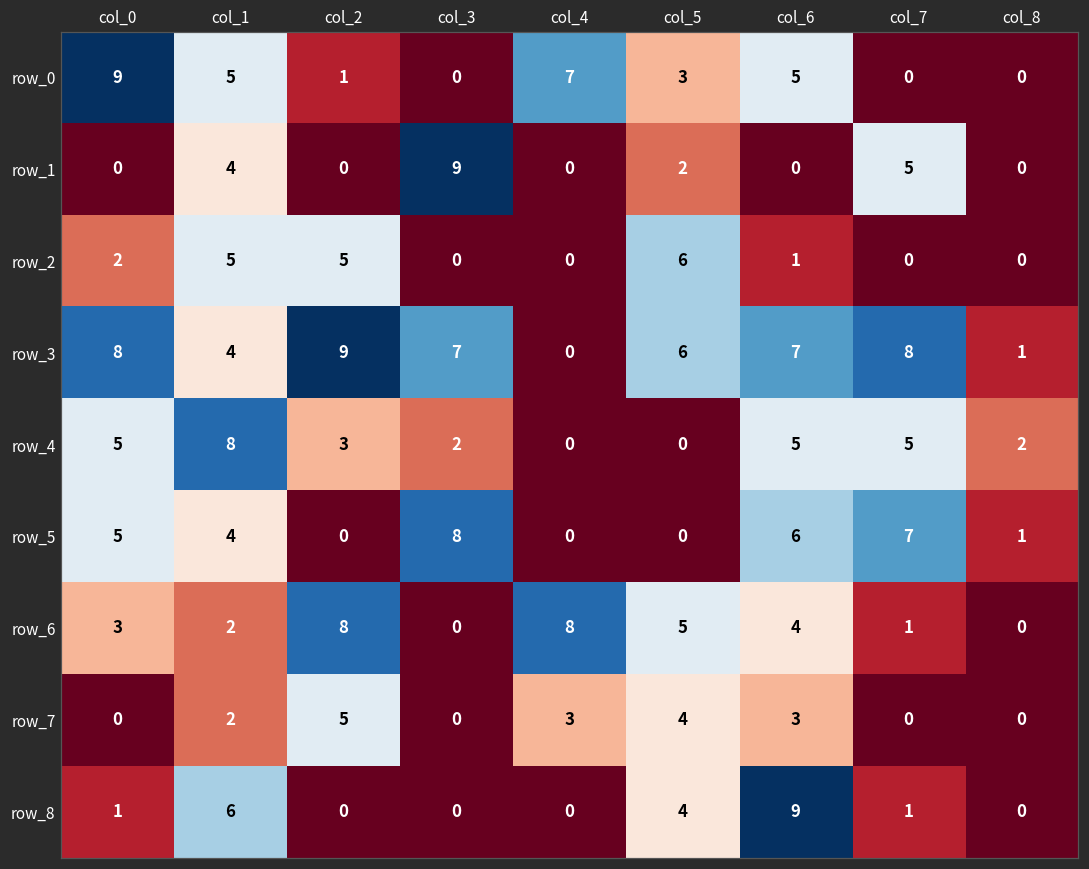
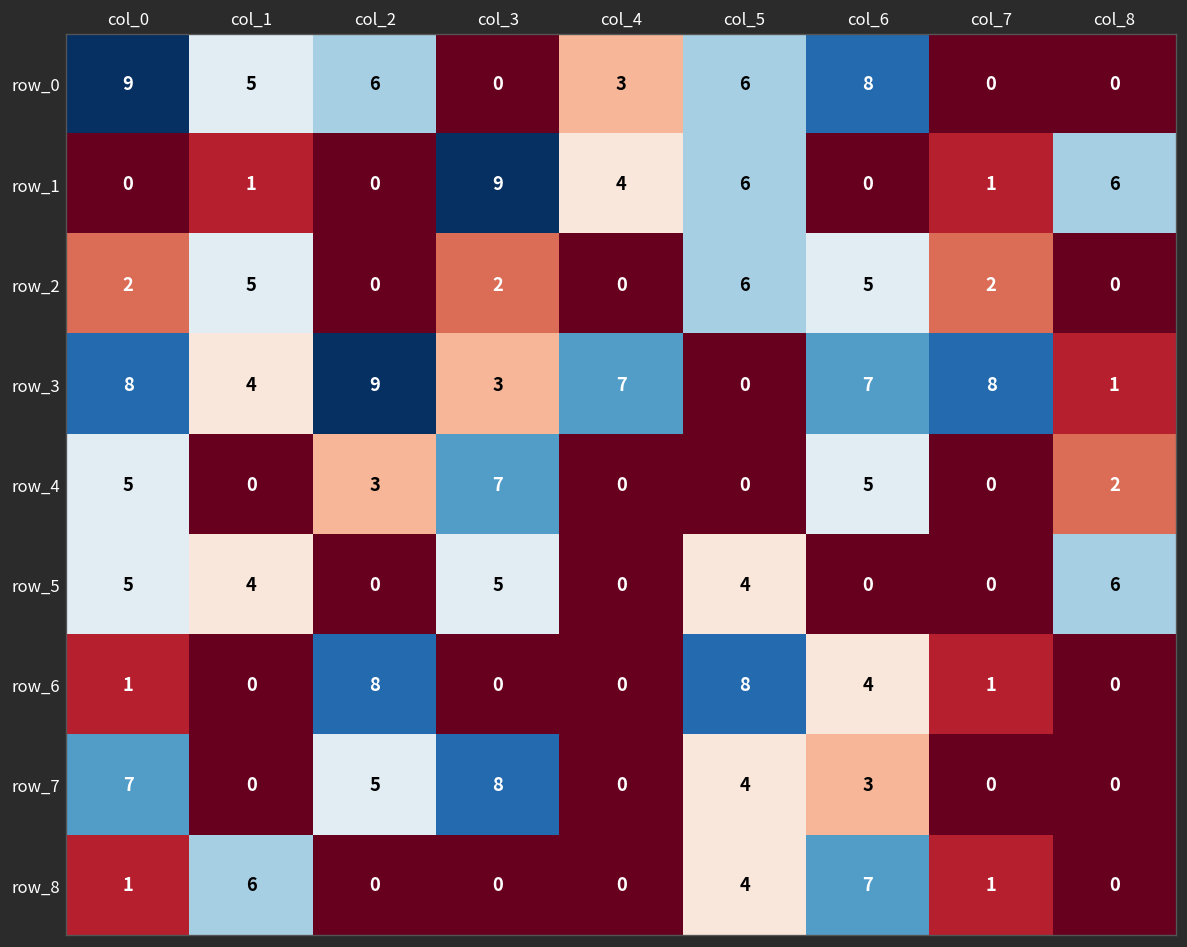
  {
    "row_0": {
      "col_0": 9,
      "col_1": 5,
-     "col_2": 1,
+     "col_2": 6,
      "col_3": 0,
-     "col_4": 7,
-     "col_5": 3,
-     "col_6": 5,
+     "col_4": 3,
+     "col_5": 6,
+     "col_6": 8,
      "col_7": 0,
      "col_8": 0
    },
    "row_1": {
      "col_0": 0,
-     "col_1": 4,
+     "col_1": 1,
      "col_2": 0,
      "col_3": 9,
-     "col_4": 0,
-     "col_5": 2,
+     "col_4": 4,
+     "col_5": 6,
      "col_6": 0,
-     "col_7": 5,
-     "col_8": 0
+     "col_7": 1,
+     "col_8": 6
    },
    "row_2": {
      "col_0": 2,
      "col_1": 5,
-     "col_2": 5,
-     "col_3": 0,
+     "col_2": 0,
+     "col_3": 2,
      "col_4": 0,
      "col_5": 6,
-     "col_6": 1,
-     "col_7": 0,
+     "col_6": 5,
+     "col_7": 2,
      "col_8": 0
    },
    "row_3": {
      "col_0": 8,
      "col_1": 4,
      "col_2": 9,
-     "col_3": 7,
-     "col_4": 0,
-     "col_5": 6,
+     "col_3": 3,
+     "col_4": 7,
+     "col_5": 0,
      "col_6": 7,
      "col_7": 8,
      "col_8": 1
    },
    "row_4": {
      "col_0": 5,
-     "col_1": 8,
+     "col_1": 0,
      "col_2": 3,
-     "col_3": 2,
+     "col_3": 7,
      "col_4": 0,
      "col_5": 0,
      "col_6": 5,
-     "col_7": 5,
+     "col_7": 0,
      "col_8": 2
    },
    "row_5": {
      "col_0": 5,
      "col_1": 4,
      "col_2": 0,
-     "col_3": 8,
+     "col_3": 5,
      "col_4": 0,
-     "col_5": 0,
-     "col_6": 6,
-     "col_7": 7,
-     "col_8": 1
+     "col_5": 4,
+     "col_6": 0,
+     "col_7": 0,
+     "col_8": 6
    },
    "row_6": {
-     "col_0": 3,
-     "col_1": 2,
+     "col_0": 1,
+     "col_1": 0,
      "col_2": 8,
      "col_3": 0,
-     "col_4": 8,
-     "col_5": 5,
+     "col_4": 0,
+     "col_5": 8,
      "col_6": 4,
      "col_7": 1,
      "col_8": 0
    },
    "row_7": {
-     "col_0": 0,
-     "col_1": 2,
+     "col_0": 7,
+     "col_1": 0,
      "col_2": 5,
-     "col_3": 0,
-     "col_4": 3,
+     "col_3": 8,
+     "col_4": 0,
      "col_5": 4,
      "col_6": 3,
      "col_7": 0,
      "col_8": 0
    },
    "row_8": {
      "col_0": 1,
      "col_1": 6,
      "col_2": 0,
      "col_3": 0,
      "col_4": 0,
      "col_5": 4,
-     "col_6": 9,
+     "col_6": 7,
      "col_7": 1,
      "col_8": 0
    }
  }
